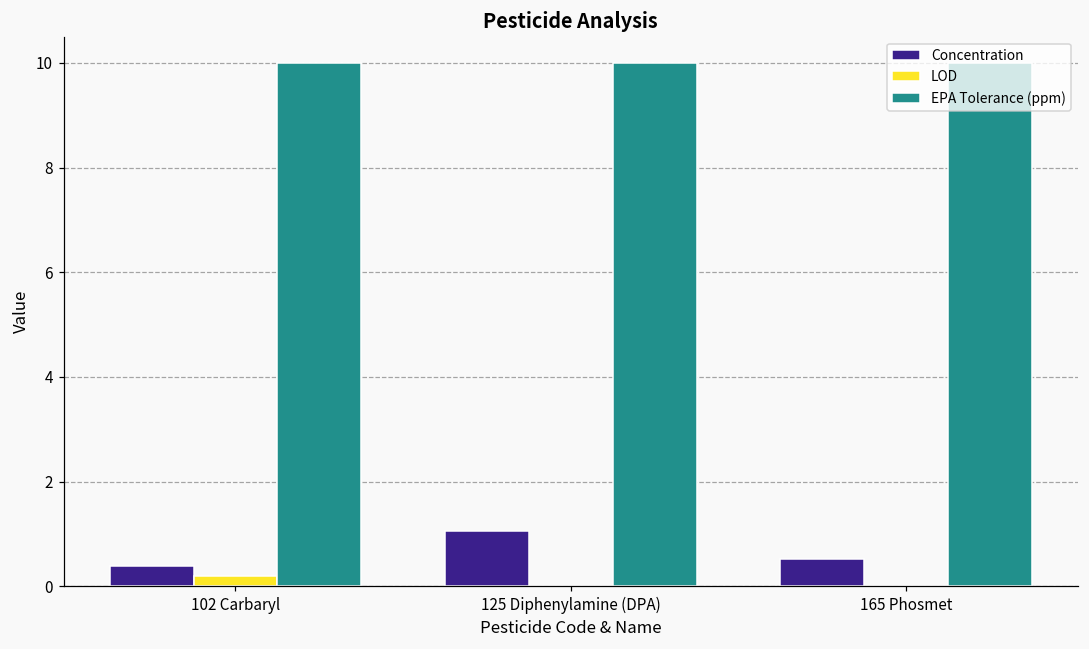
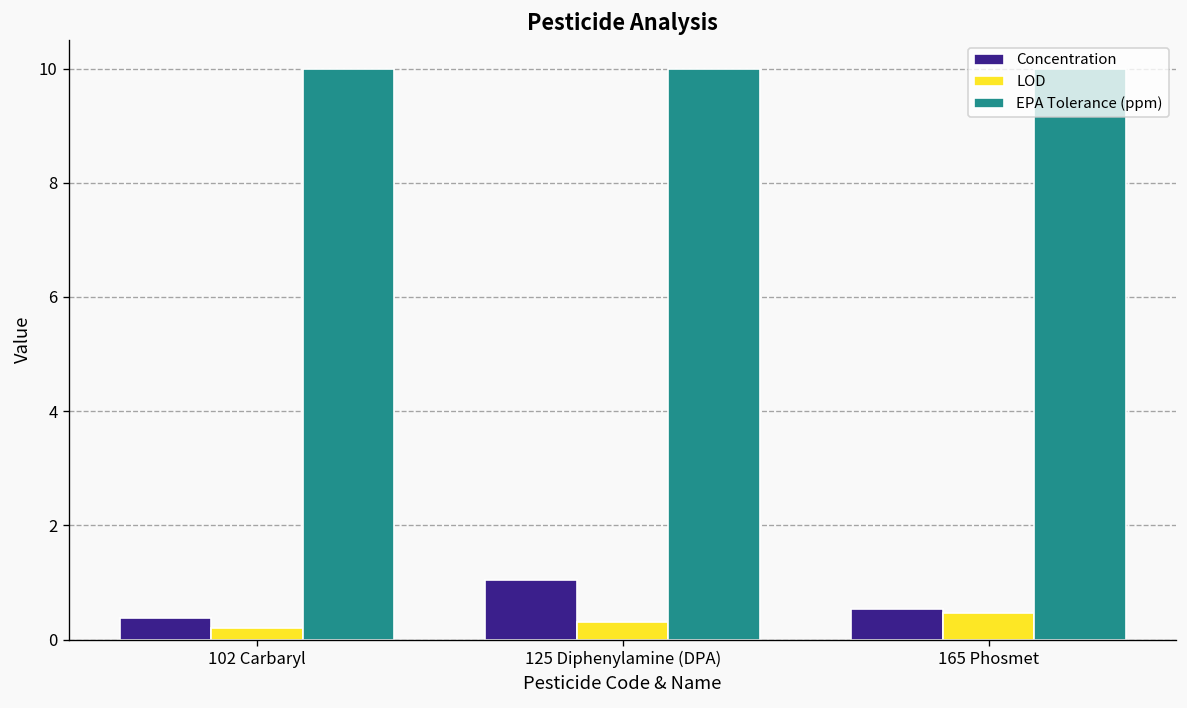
  {
    "Concentration": {
      "102 Carbaryl": 0.4,
      "125 Diphenylamine (DPA)": 1.1,
      "165 Phosmet": 0.5
    },
    "LOD": {
      "102 Carbaryl": 0.2,
-     "125 Diphenylamine (DPA)": 0.0,
-     "165 Phosmet": 0.0
+     "125 Diphenylamine (DPA)": 0.3,
+     "165 Phosmet": 0.5
    },
    "EPA Tolerance (ppm)": {
      "102 Carbaryl": 10.0,
      "125 Diphenylamine (DPA)": 10.0
    }
  }
